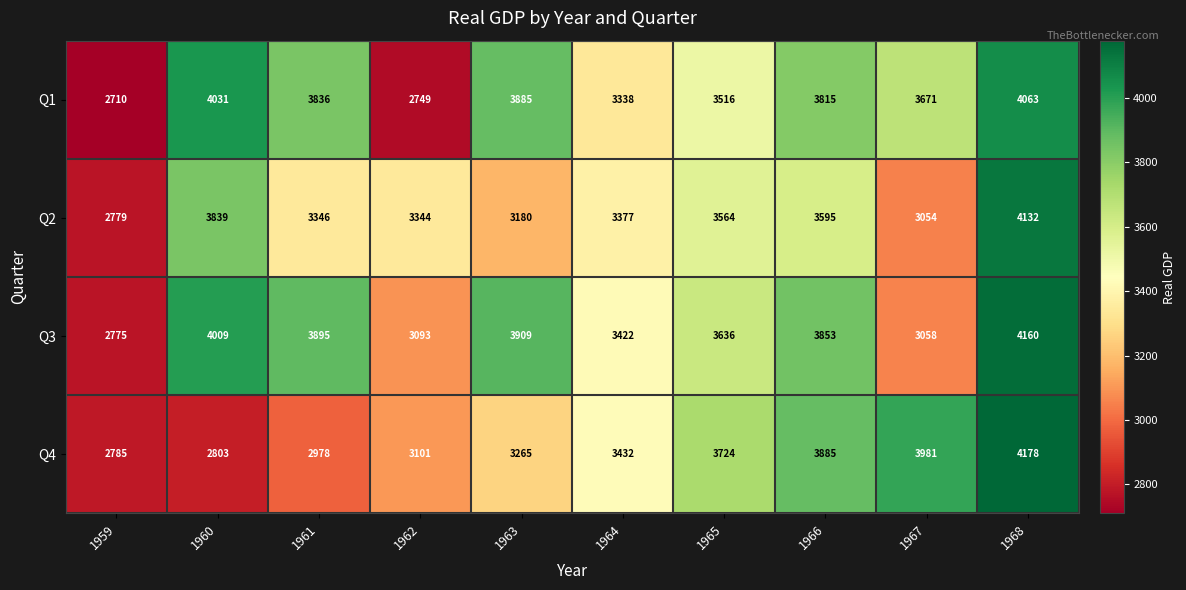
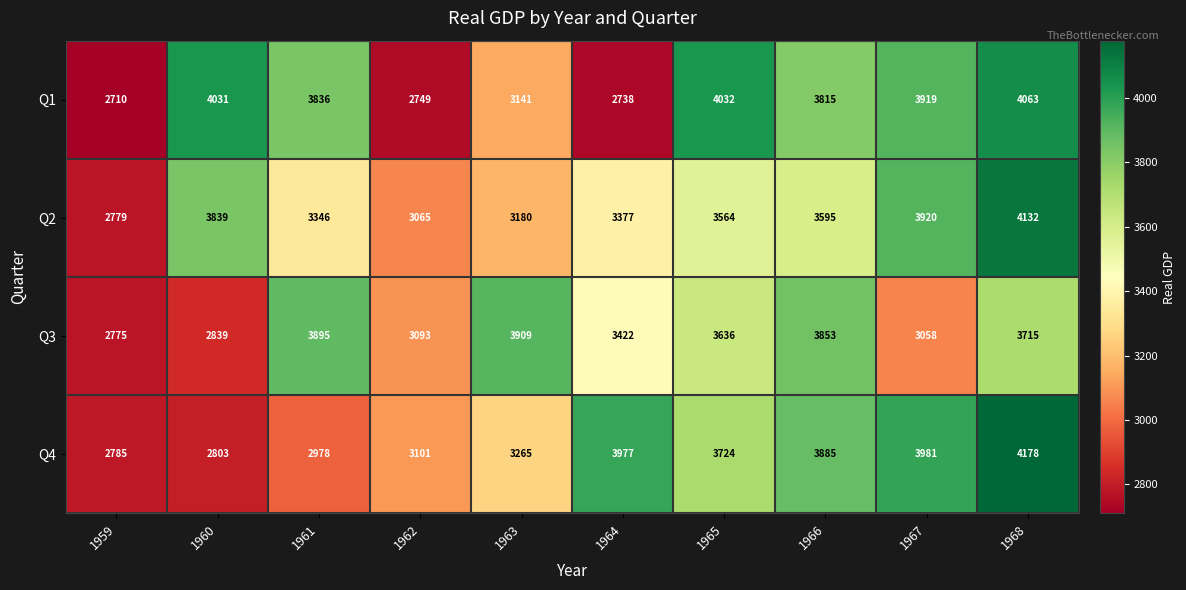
  {
    "Q1": {
      "1959": 2710,
      "1960": 4031,
      "1961": 3836,
      "1962": 2749,
-     "1963": 3885,
-     "1964": 3338,
-     "1965": 3516,
+     "1963": 3141,
+     "1964": 2738,
+     "1965": 4032,
      "1966": 3815,
-     "1967": 3671,
+     "1967": 3919,
      "1968": 4063
    },
    "Q2": {
      "1959": 2779,
      "1960": 3839,
      "1961": 3346,
-     "1962": 3344,
+     "1962": 3065,
      "1963": 3180,
      "1964": 3377,
      "1965": 3564,
      "1966": 3595,
-     "1967": 3054,
+     "1967": 3920,
      "1968": 4132
    },
    "Q3": {
      "1959": 2775,
-     "1960": 4009,
+     "1960": 2839,
      "1961": 3895,
      "1962": 3093,
      "1963": 3909,
      "1964": 3422,
      "1965": 3636,
      "1966": 3853,
      "1967": 3058,
-     "1968": 4160
+     "1968": 3715
    },
    "Q4": {
      "1959": 2785,
      "1960": 2803,
      "1961": 2978,
      "1962": 3101,
      "1963": 3265,
-     "1964": 3432,
+     "1964": 3977,
      "1965": 3724,
      "1966": 3885,
      "1967": 3981,
      "1968": 4178
    }
  }
